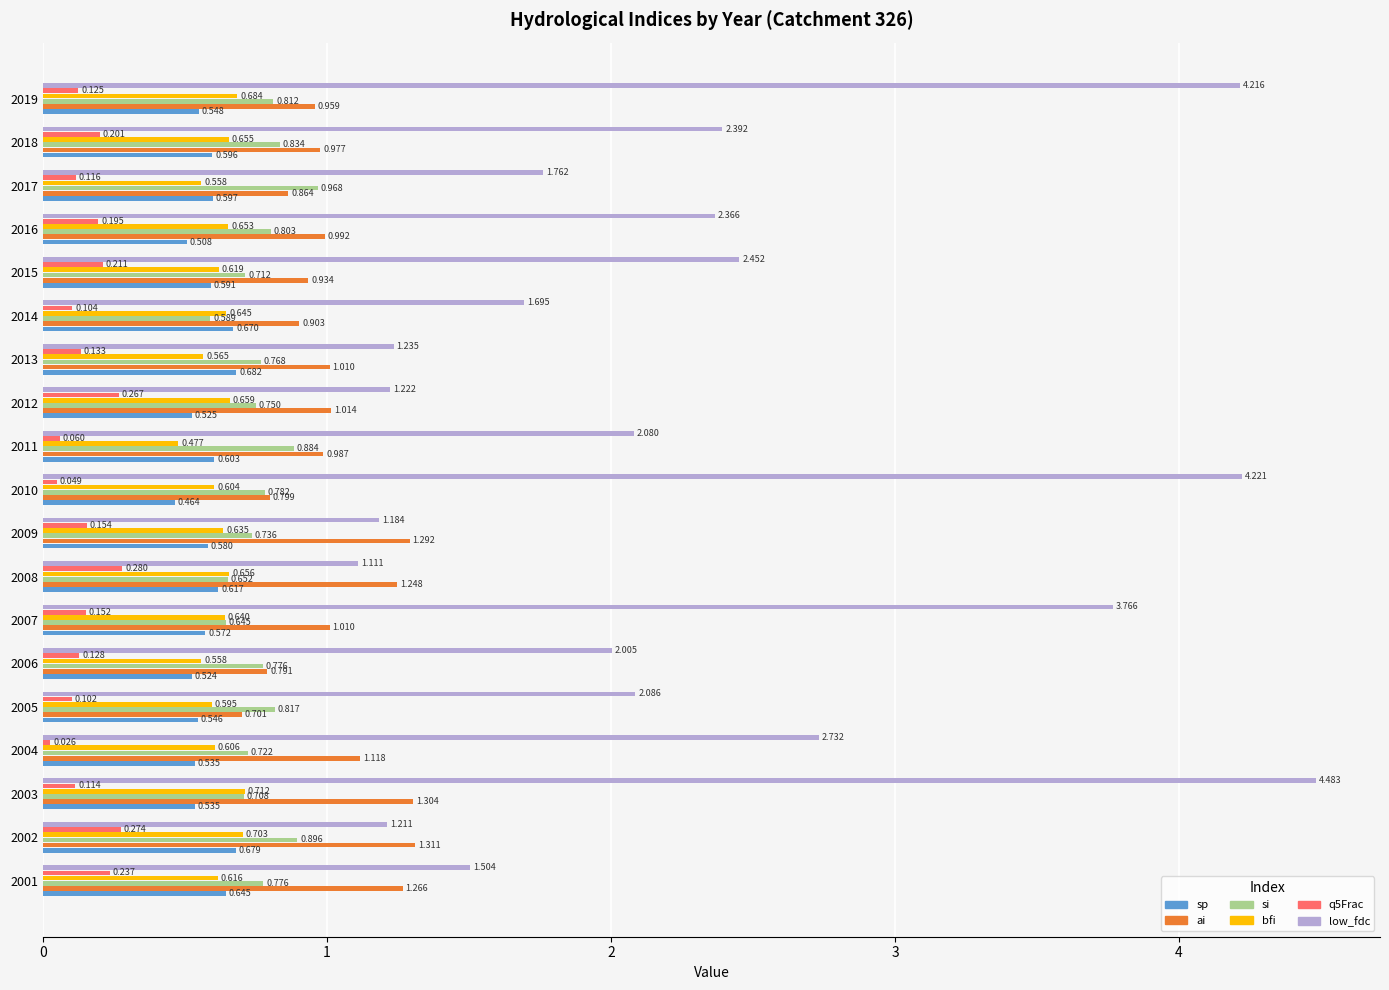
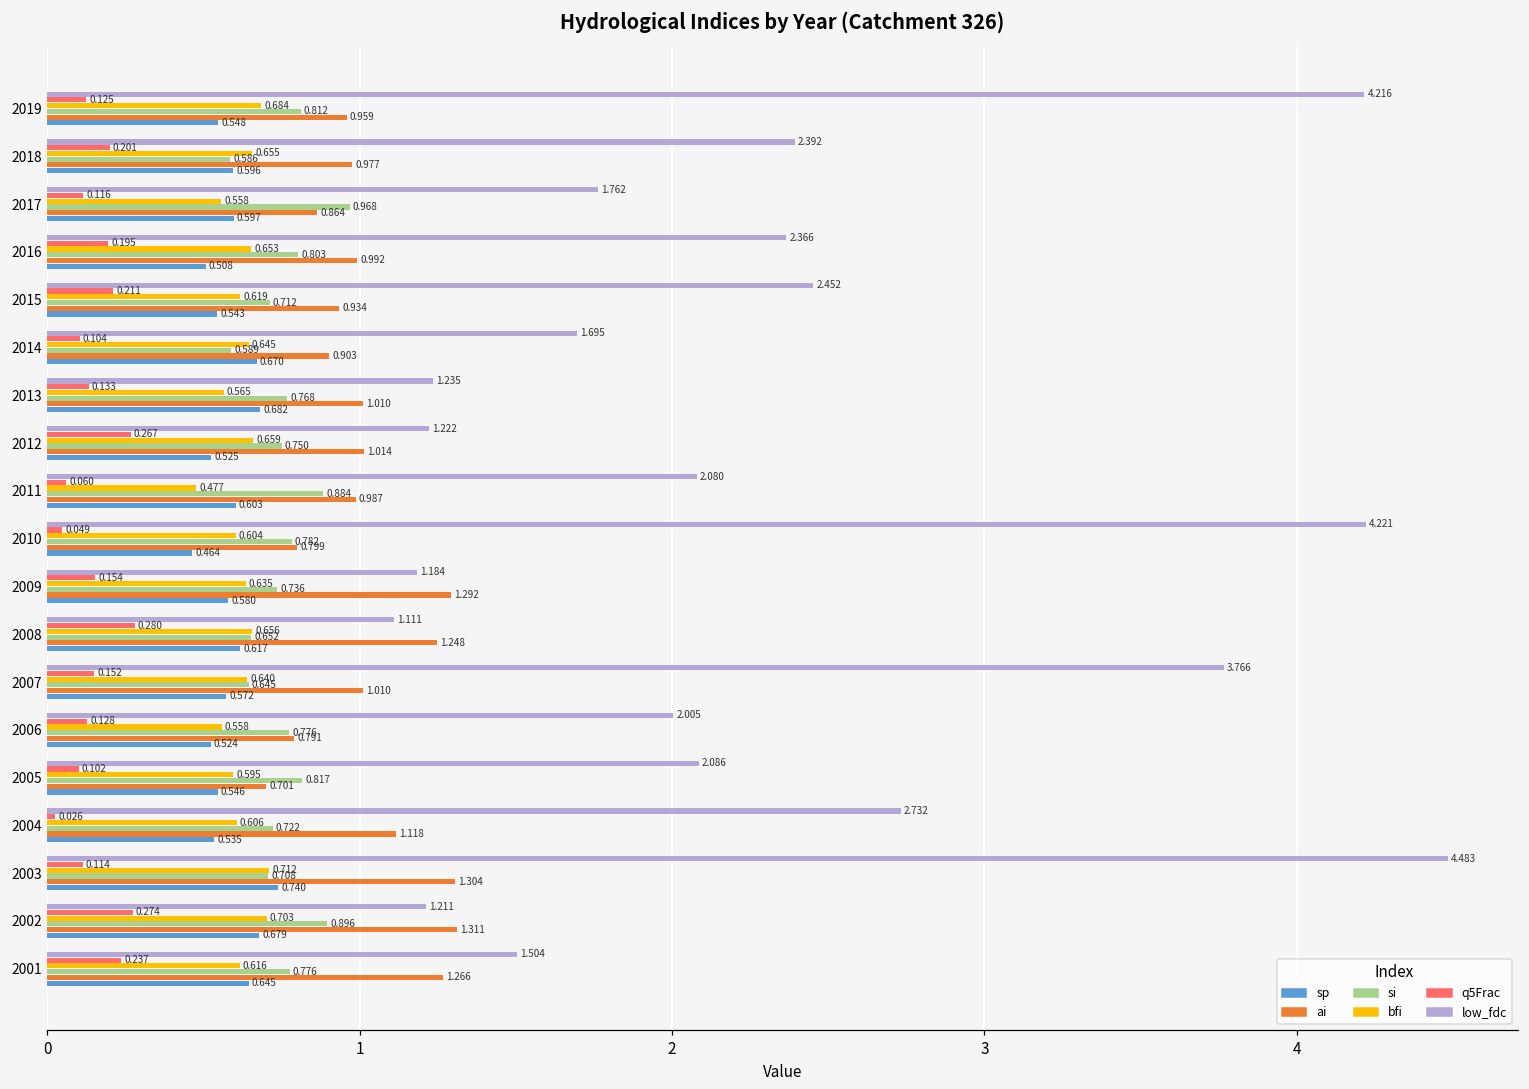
  {
    "sp": {
      "2019": 0.548,
      "2018": 0.596,
      "2017": 0.597,
      "2016": 0.508,
-     "2015": 0.591,
+     "2015": 0.543,
      "2014": 0.670,
      "2013": 0.682,
      "2012": 0.525,
      "2011": 0.603,
      "2010": 0.464,
      "2009": 0.580,
      "2008": 0.617,
      "2007": 0.572,
      "2006": 0.524,
      "2005": 0.546,
      "2004": 0.535,
-     "2003": 0.535,
+     "2003": 0.740,
      "2002": 0.679,
      "2001": 0.645
    },
    "ai": {
      "2019": 0.959,
      "2018": 0.977,
      "2017": 0.864,
      "2016": 0.992,
      "2015": 0.934,
      "2014": 0.903,
      "2013": 1.010,
      "2012": 1.014,
      "2011": 0.987,
      "2009": 1.292,
      "2008": 1.248,
      "2007": 1.010,
      "2005": 0.701,
      "2004": 1.118,
      "2003": 1.304,
      "2002": 1.311,
      "2001": 1.266
    },
    "si": {
      "2019": 0.812,
-     "2018": 0.834,
+     "2018": 0.586,
      "2017": 0.968,
      "2016": 0.803,
      "2015": 0.712,
      "2014": 0.589,
      "2013": 0.768,
      "2012": 0.750,
      "2011": 0.884,
      "2009": 0.736,
      "2005": 0.817,
      "2004": 0.722,
      "2002": 0.896,
      "2001": 0.776
    },
    "bfi": {
      "2019": 0.684,
      "2018": 0.655,
      "2017": 0.558,
      "2016": 0.653,
      "2015": 0.619,
      "2014": 0.645,
      "2013": 0.565,
      "2012": 0.659,
      "2011": 0.477,
      "2010": 0.604,
      "2009": 0.635,
      "2006": 0.558,
      "2005": 0.595,
      "2004": 0.606,
      "2002": 0.703,
      "2001": 0.616
    },
    "q5Frac": {
      "2019": 0.125,
      "2018": 0.201,
      "2017": 0.116,
      "2016": 0.195,
      "2015": 0.211,
      "2014": 0.104,
      "2013": 0.133,
      "2012": 0.267,
      "2011": 0.060,
      "2010": 0.049,
      "2009": 0.154,
      "2008": 0.280,
      "2007": 0.152,
      "2006": 0.128,
      "2005": 0.102,
      "2004": 0.026,
      "2003": 0.114,
      "2002": 0.274,
      "2001": 0.237
    },
    "low_fdc": {
      "2019": 4.216,
      "2018": 2.392,
      "2017": 1.762,
      "2016": 2.366,
      "2015": 2.452,
      "2014": 1.695,
      "2013": 1.235,
      "2012": 1.222,
      "2011": 2.080,
      "2010": 4.221,
      "2009": 1.184,
      "2008": 1.111,
      "2007": 3.766,
      "2006": 2.005,
      "2005": 2.086,
      "2004": 2.732,
      "2003": 4.483,
      "2002": 1.211,
      "2001": 1.504
    }
  }
